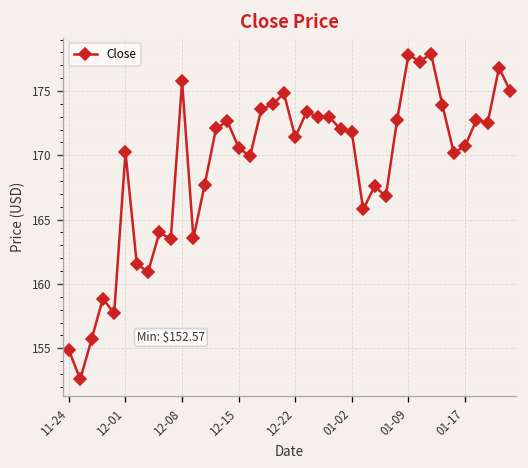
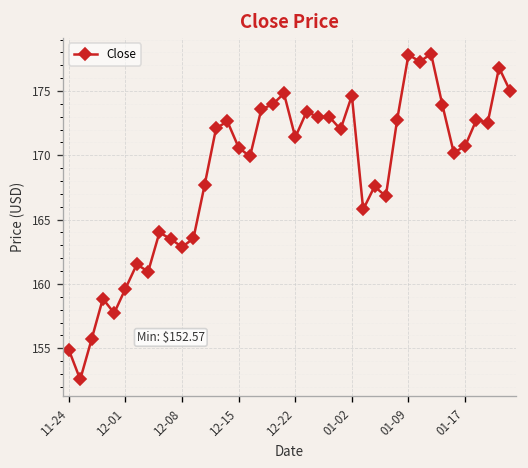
  {
    "11-24": 154.9,
-   "12-01": 170.2,
-   "12-08": 175.8,
+   "12-01": 159.6,
+   "12-08": 162.9,
    "12-15": 170.6,
    "12-22": 171.4,
-   "01-02": 171.8,
+   "01-02": 174.6,
    "01-09": 177.8,
    "01-17": 170.7
  }
